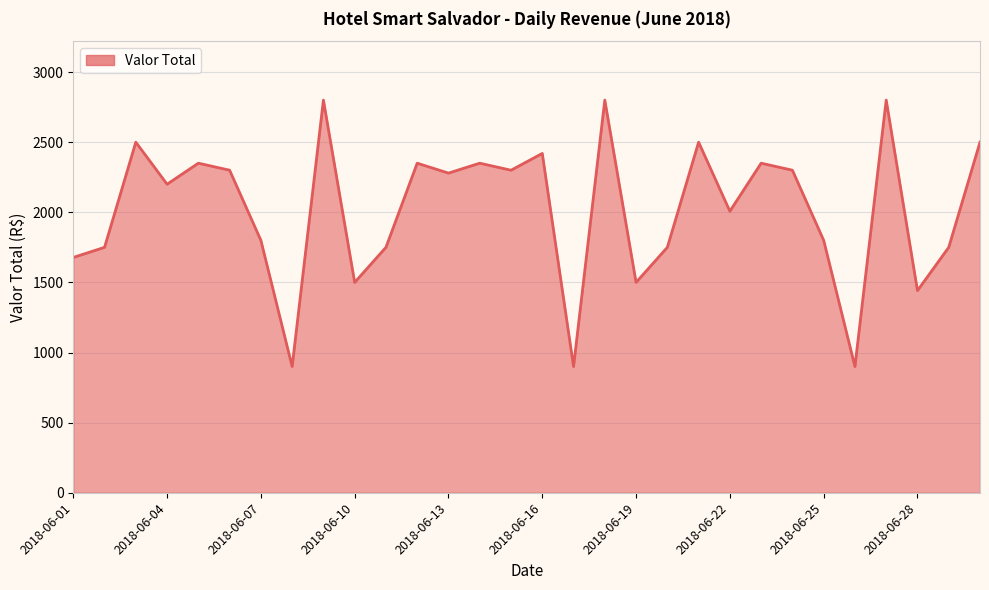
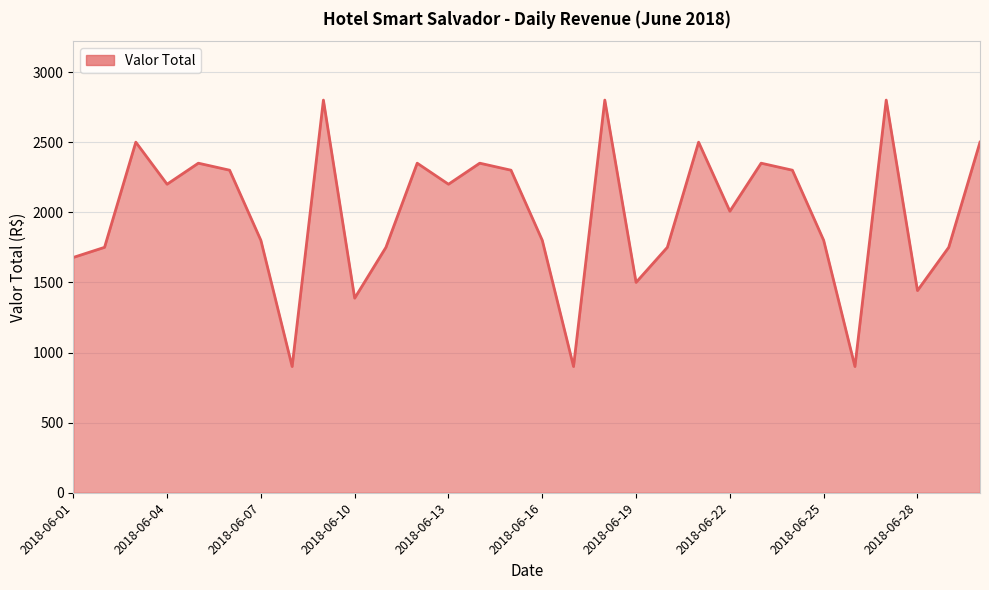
  {
    "2018-06-01": 1680,
    "2018-06-04": 2200,
    "2018-06-07": 1800,
-   "2018-06-10": 1500,
-   "2018-06-13": 2280,
-   "2018-06-16": 2420,
+   "2018-06-10": 1390,
+   "2018-06-13": 2200,
+   "2018-06-16": 1800,
    "2018-06-19": 1500,
    "2018-06-22": 2010,
    "2018-06-25": 1800,
    "2018-06-28": 1440
  }
